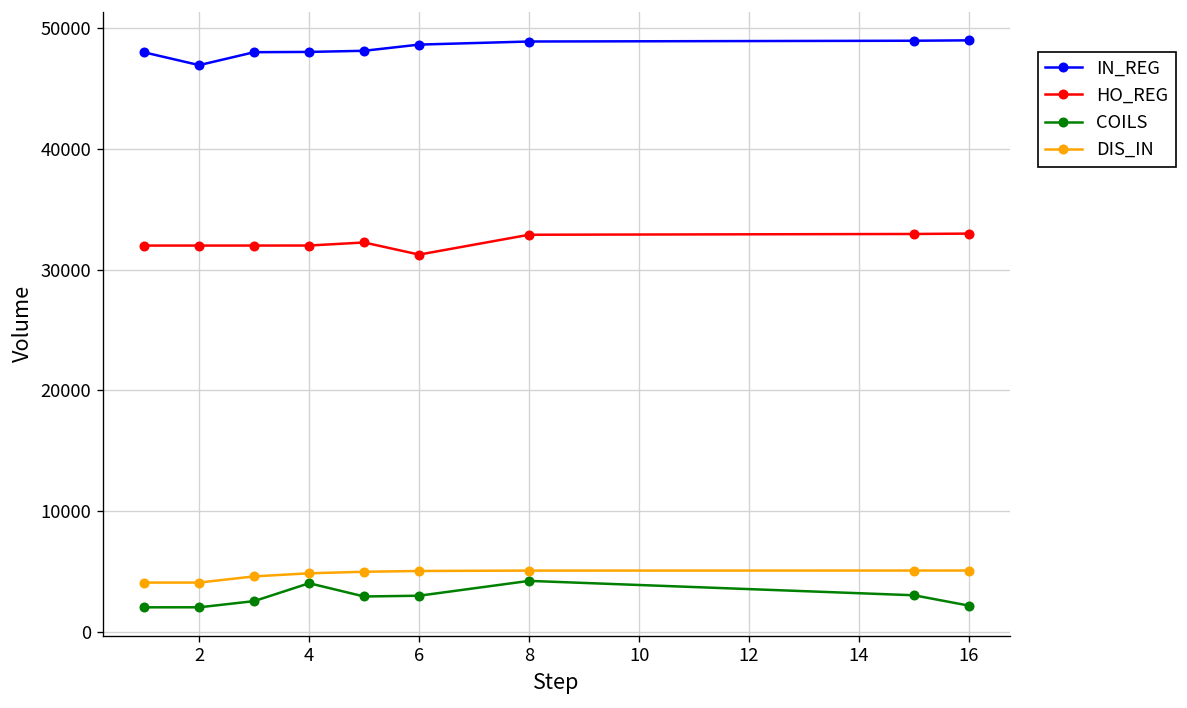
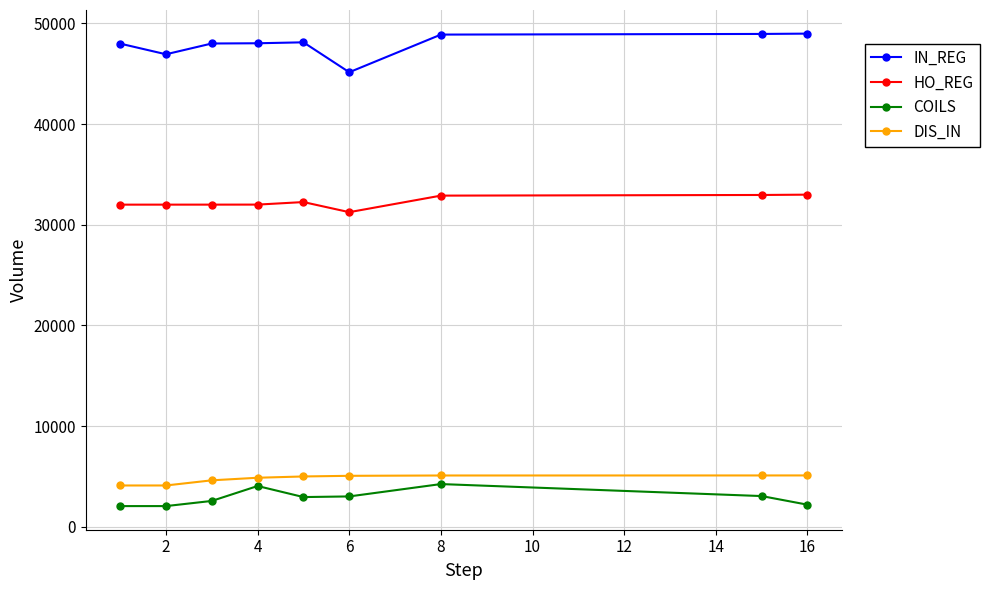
  {
    "IN_REG": {
      "2": 46900,
      "4": 48000,
-     "6": 48600,
+     "6": 45200,
      "8": 48900,
      "16": 49000
    },
    "HO_REG": {
      "2": 32000,
      "4": 32000,
      "6": 31300,
      "8": 32900,
      "16": 33000
    },
    "COILS": {
      "2": 2000,
      "4": 4000,
      "6": 3000,
      "8": 4200,
      "16": 2200
    },
    "DIS_IN": {
      "2": 4100,
      "4": 4900,
      "6": 5100,
      "8": 5100,
      "16": 5100
    }
  }
